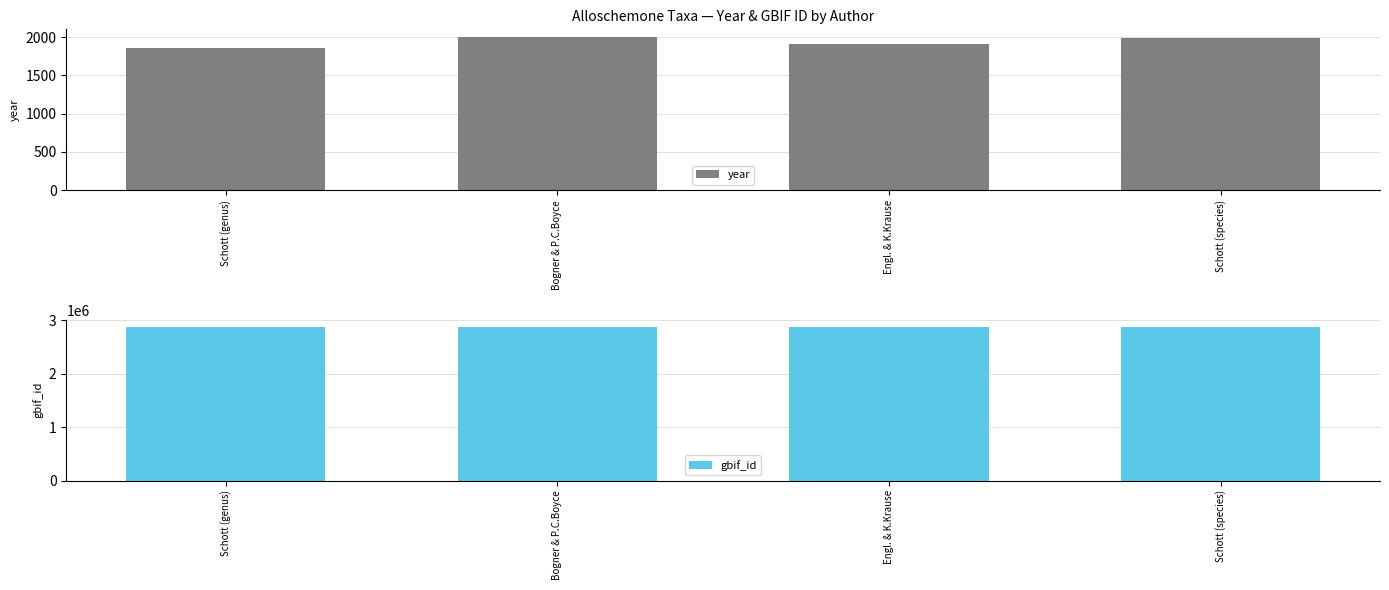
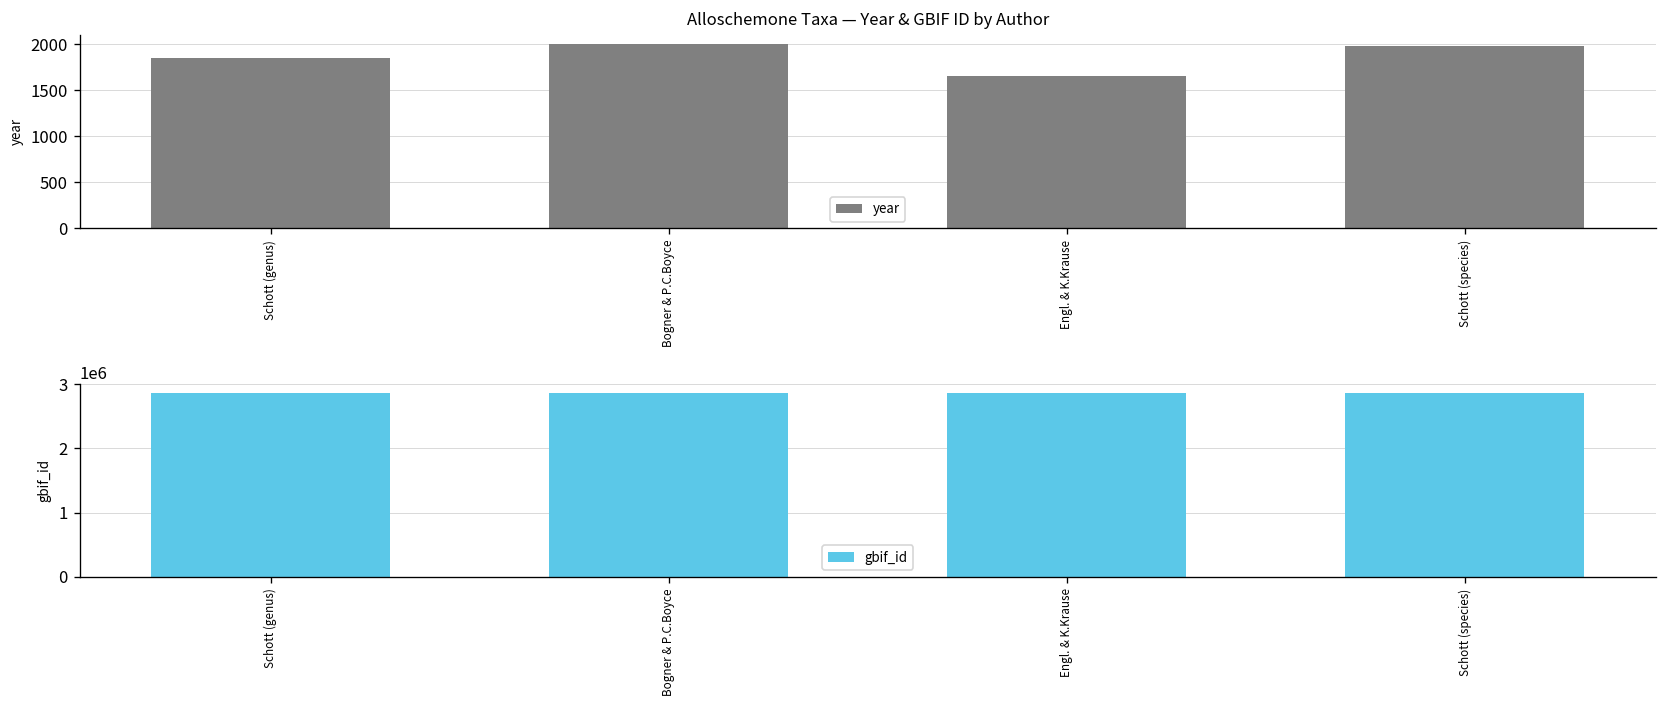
  {
    "Alloschemone Taxa — Year & GBIF ID by Author": {
      "Schott (genus)": 1900,
      "Bogner & P.C.Boyce": 2000,
-     "Engl. & K.Krause": 1900,
+     "Engl. & K.Krause": 1700,
      "Schott (species)": 2000
    }
  }
